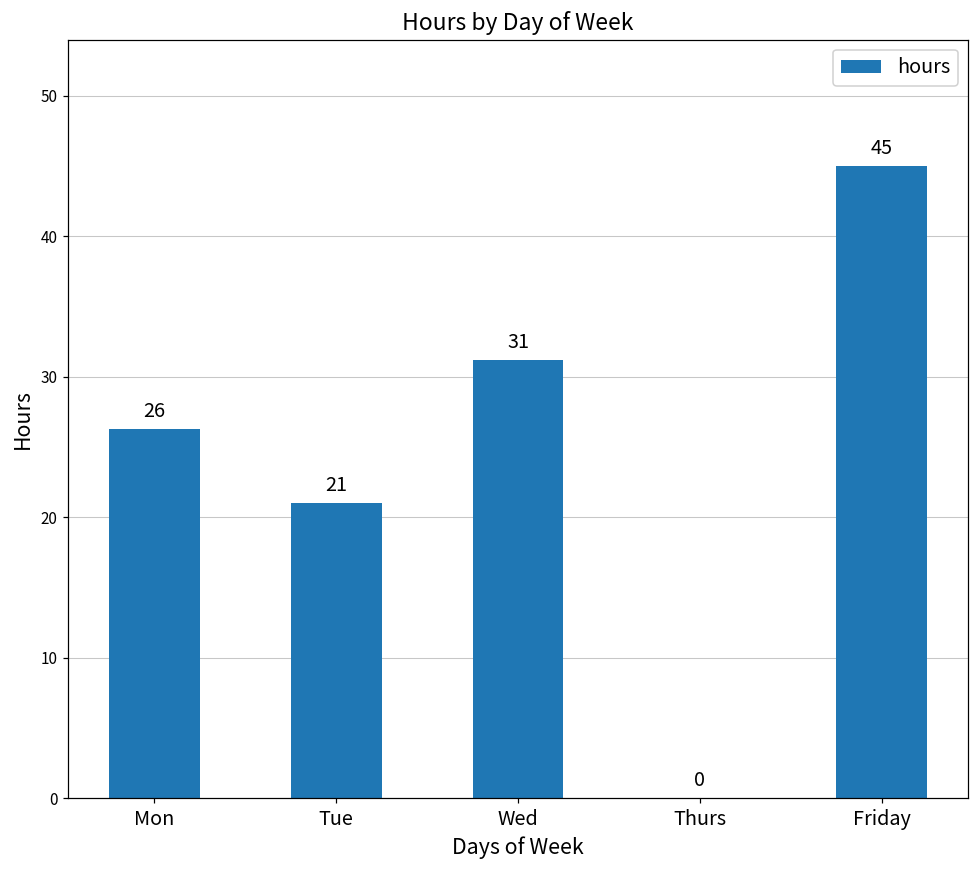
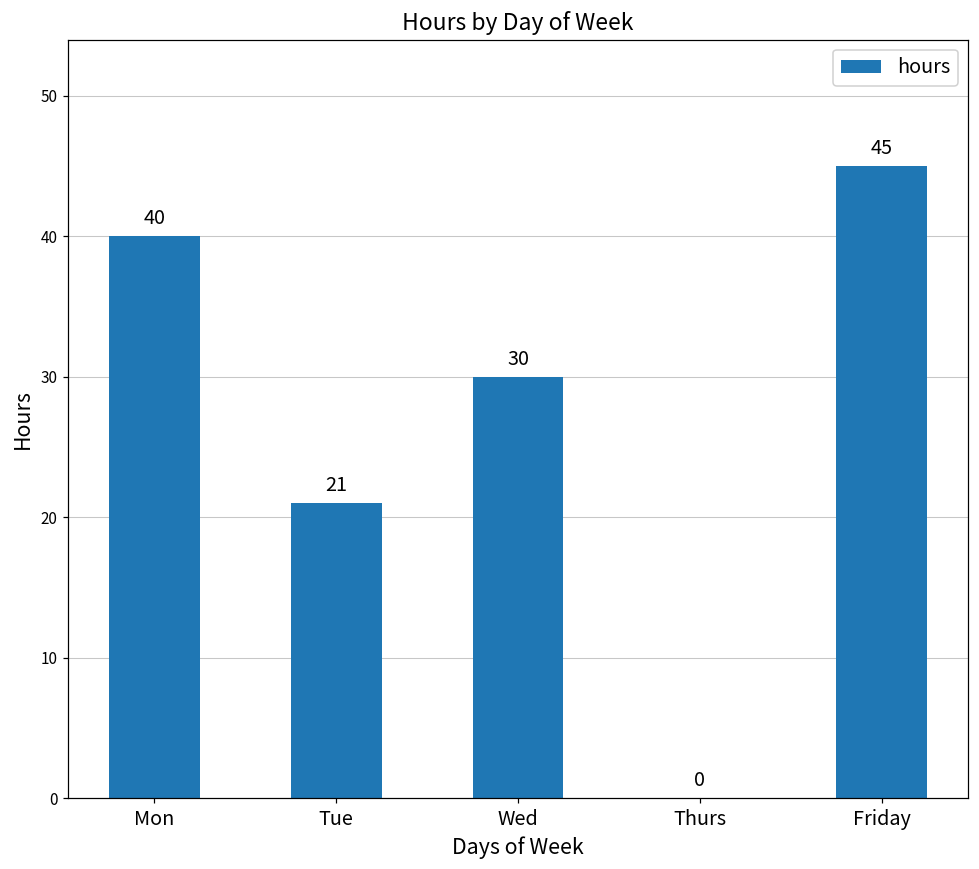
  {
-   "Mon": 26,
+   "Mon": 40,
    "Tue": 21,
-   "Wed": 31,
+   "Wed": 30,
    "Thurs": 0,
    "Friday": 45
  }
